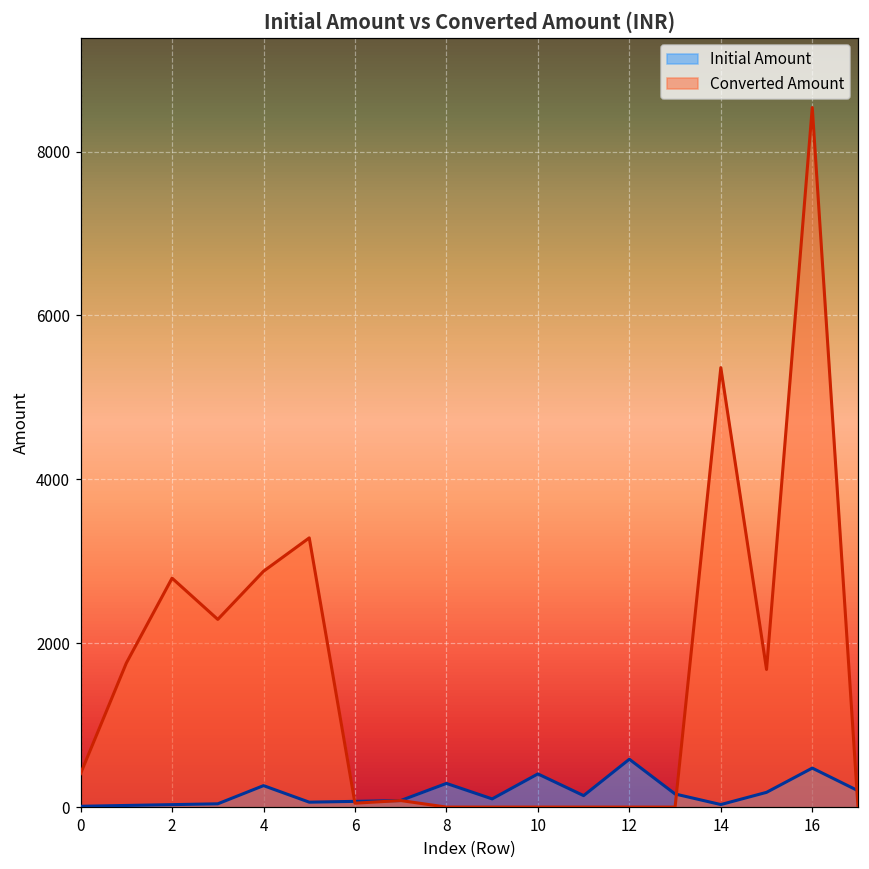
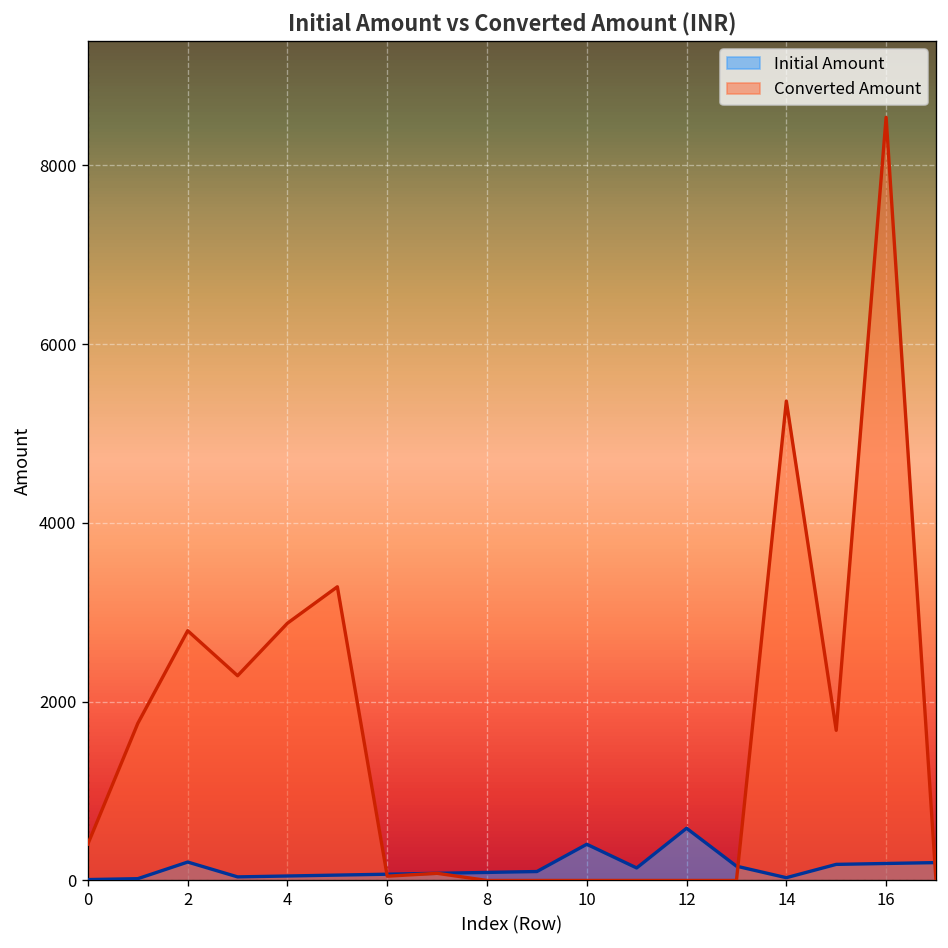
  {
    "Initial Amount": {
      "0": 0,
-     "2": 0,
-     "4": 300,
-     "8": 300,
+     "2": 200,
+     "4": 100,
+     "8": 100,
      "10": 400,
      "12": 600,
      "14": 0,
-     "16": 500
+     "16": 200
    },
    "Converted Amount": {
      "0": 400,
      "2": 2800,
      "4": 2900,
      "8": 0,
      "10": 0,
      "12": 0,
      "14": 5400,
      "16": 8500
    }
  }
